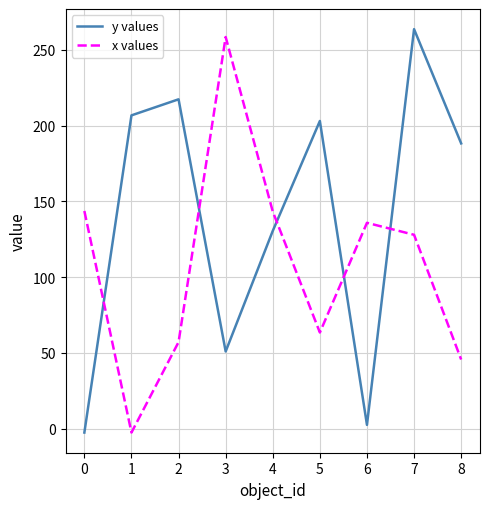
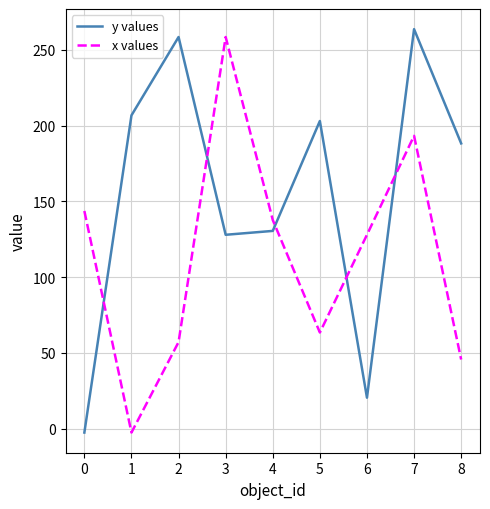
  {
    "y values": {
      "0": -3,
      "1": 207,
-     "2": 217,
-     "3": 51,
+     "2": 259,
+     "3": 128,
      "4": 131,
      "5": 203,
-     "6": 3,
+     "6": 21,
      "7": 264,
      "8": 188
    },
    "x values": {
      "0": 144,
      "1": -3,
      "2": 57,
      "3": 259,
-     "4": 143,
+     "4": 138,
      "5": 64,
-     "6": 136,
-     "7": 128,
+     "6": 128,
+     "7": 193,
      "8": 46
    }
  }
